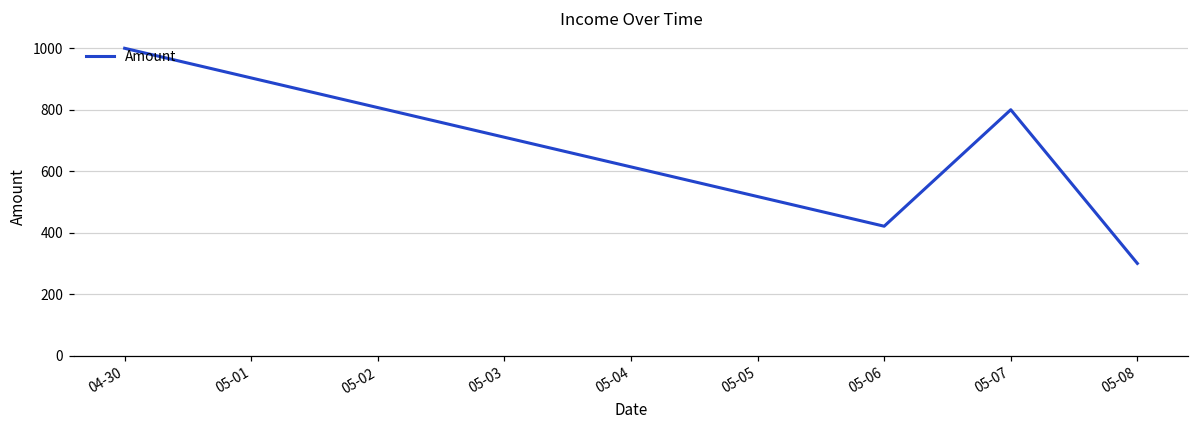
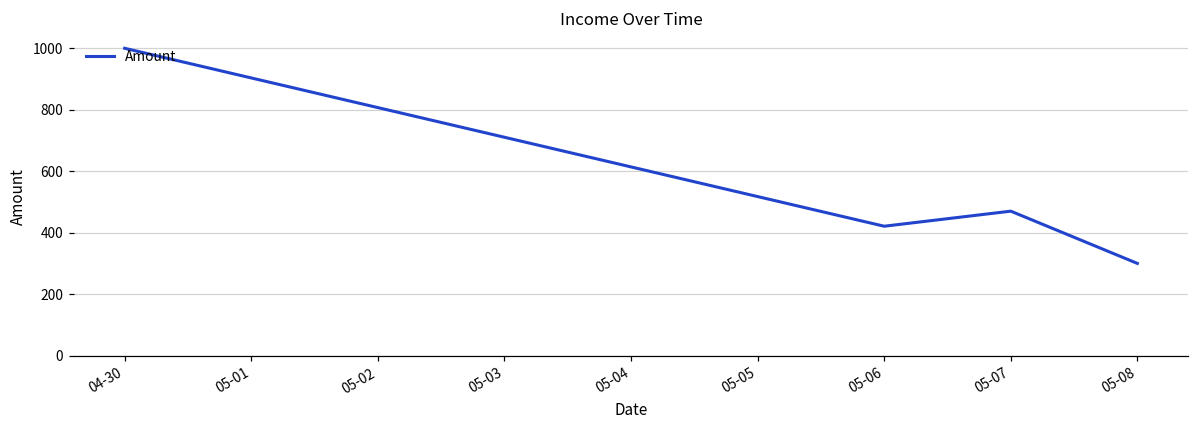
  {
    "04-30": 1000,
    "05-06": 420,
-   "05-07": 800,
+   "05-07": 470,
    "05-08": 300
  }
